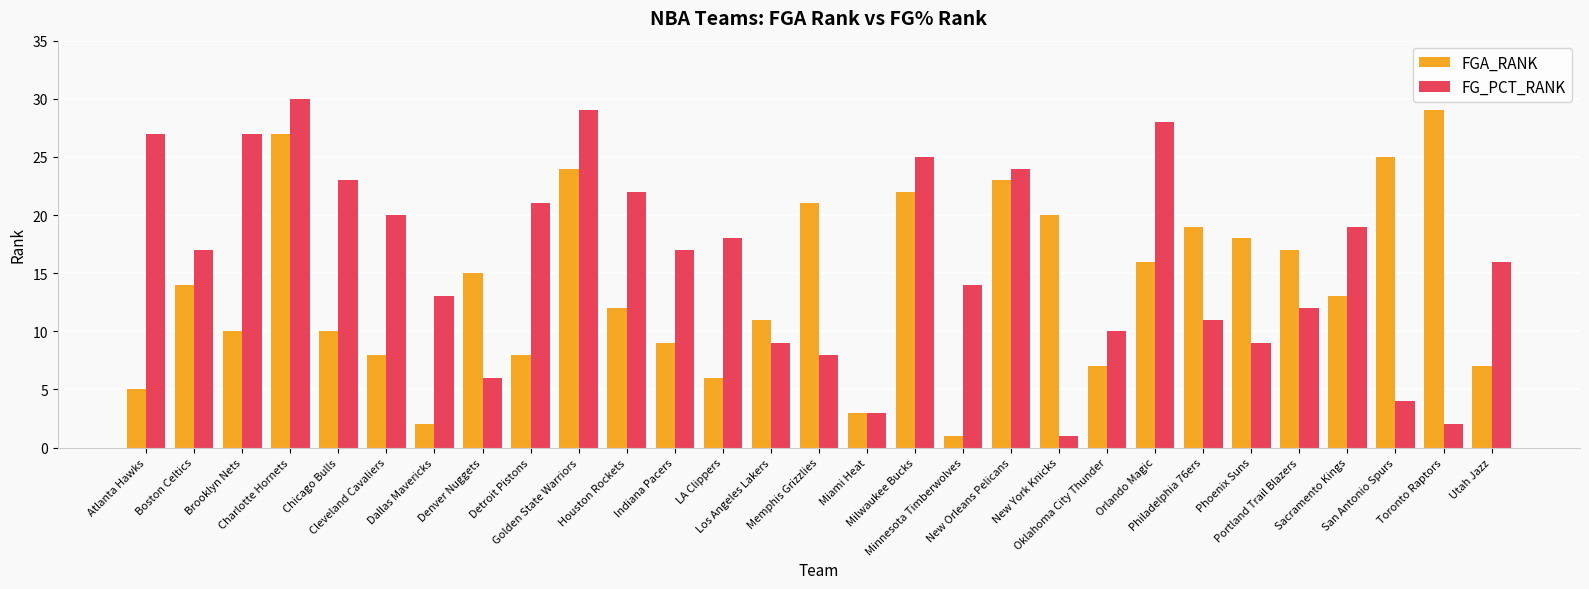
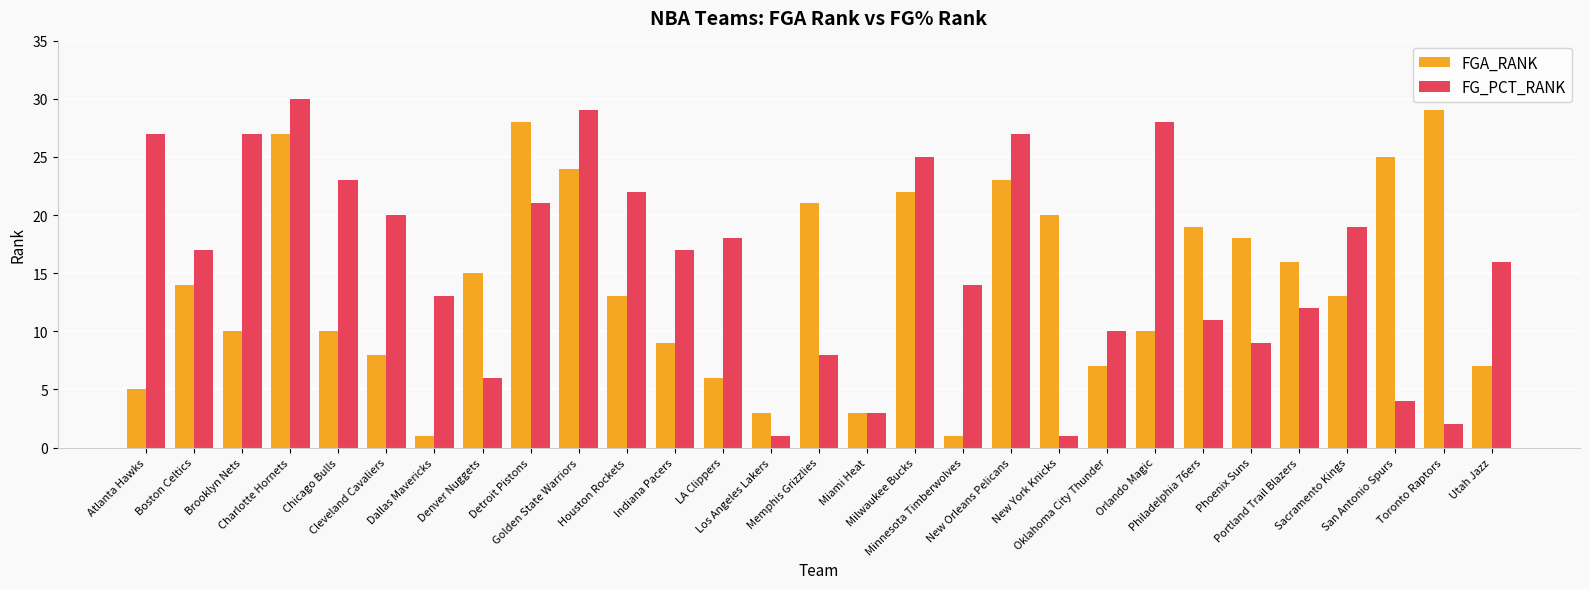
  {
    "FGA_RANK": {
      "Atlanta Hawks": 5,
      "Boston Celtics": 14,
      "Brooklyn Nets": 10,
      "Charlotte Hornets": 27,
      "Chicago Bulls": 10,
      "Cleveland Cavaliers": 8,
-     "Dallas Mavericks": 2,
+     "Dallas Mavericks": 1,
      "Denver Nuggets": 15,
-     "Detroit Pistons": 8,
+     "Detroit Pistons": 28,
      "Golden State Warriors": 24,
-     "Houston Rockets": 12,
+     "Houston Rockets": 13,
      "Indiana Pacers": 9,
      "LA Clippers": 6,
-     "Los Angeles Lakers": 11,
+     "Los Angeles Lakers": 3,
      "Memphis Grizzlies": 21,
      "Miami Heat": 3,
      "Milwaukee Bucks": 22,
      "Minnesota Timberwolves": 1,
      "New Orleans Pelicans": 23,
      "New York Knicks": 20,
      "Oklahoma City Thunder": 7,
-     "Orlando Magic": 16,
+     "Orlando Magic": 10,
      "Philadelphia 76ers": 19,
      "Phoenix Suns": 18,
-     "Portland Trail Blazers": 17,
+     "Portland Trail Blazers": 16,
      "Sacramento Kings": 13,
      "San Antonio Spurs": 25,
      "Toronto Raptors": 29,
      "Utah Jazz": 7
    },
    "FG_PCT_RANK": {
      "Atlanta Hawks": 27,
      "Boston Celtics": 17,
      "Brooklyn Nets": 27,
      "Charlotte Hornets": 30,
      "Chicago Bulls": 23,
      "Cleveland Cavaliers": 20,
      "Dallas Mavericks": 13,
      "Denver Nuggets": 6,
      "Detroit Pistons": 21,
      "Golden State Warriors": 29,
      "Houston Rockets": 22,
      "Indiana Pacers": 17,
      "LA Clippers": 18,
-     "Los Angeles Lakers": 9,
+     "Los Angeles Lakers": 1,
      "Memphis Grizzlies": 8,
      "Miami Heat": 3,
      "Milwaukee Bucks": 25,
      "Minnesota Timberwolves": 14,
-     "New Orleans Pelicans": 24,
+     "New Orleans Pelicans": 27,
      "New York Knicks": 1,
      "Oklahoma City Thunder": 10,
      "Orlando Magic": 28,
      "Philadelphia 76ers": 11,
      "Phoenix Suns": 9,
      "Portland Trail Blazers": 12,
      "Sacramento Kings": 19,
      "San Antonio Spurs": 4,
      "Toronto Raptors": 2,
      "Utah Jazz": 16
    }
  }
